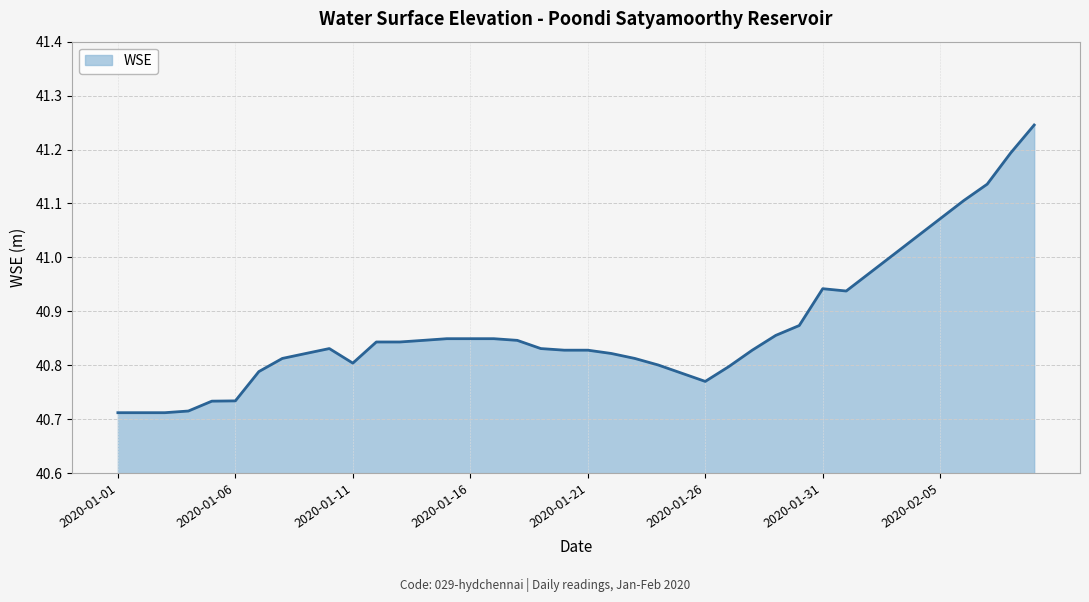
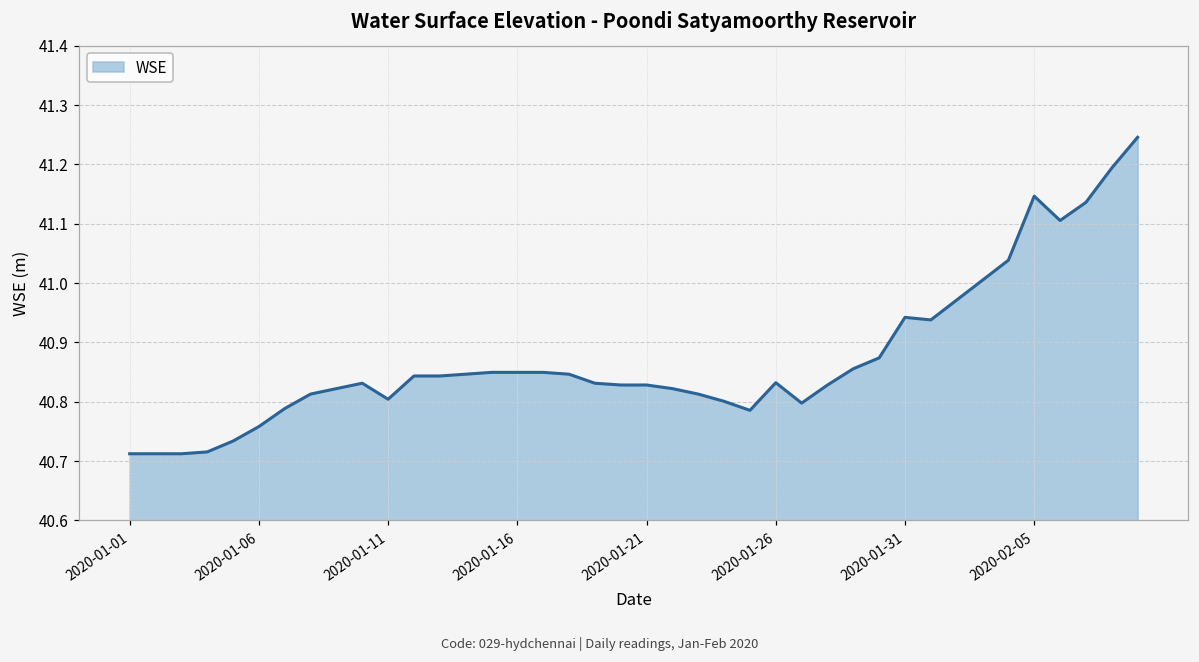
  {
    "2020-01-01": 40.71,
-   "2020-01-06": 40.73,
+   "2020-01-06": 40.76,
    "2020-01-11": 40.80,
    "2020-01-16": 40.85,
    "2020-01-21": 40.83,
-   "2020-01-26": 40.77,
+   "2020-01-26": 40.83,
    "2020-01-31": 40.94,
-   "2020-02-05": 41.07
+   "2020-02-05": 41.15
  }
